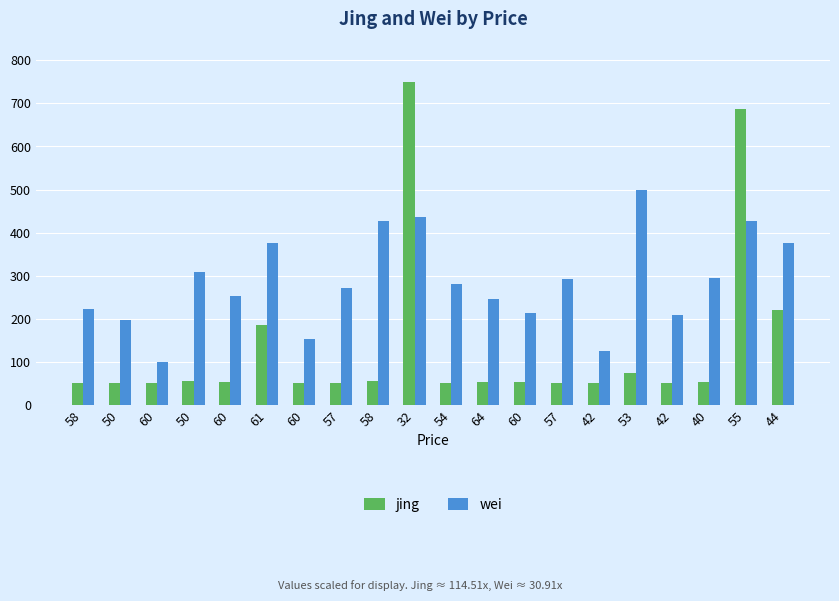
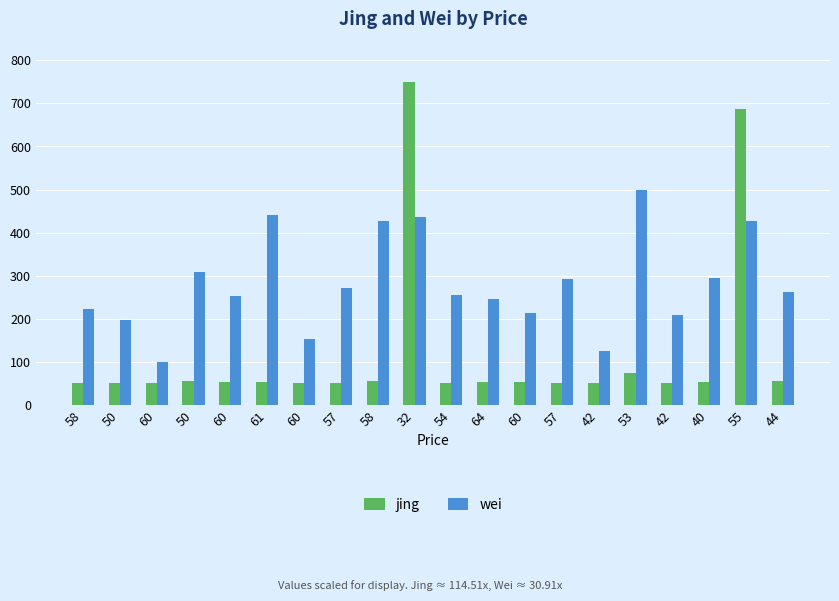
  {
    "jing": {
-     "61": 190,
+     "61": 50,
      "32": 750,
      "54": 50,
      "64": 50,
      "53": 70,
      "40": 50,
      "55": 690,
-     "44": 220
+     "44": 50
    },
    "wei": {
-     "61": 380,
+     "61": 440,
      "32": 440,
-     "54": 280,
+     "54": 260,
      "64": 250,
      "53": 500,
      "40": 290,
      "55": 430,
-     "44": 380
+     "44": 260
    }
  }
